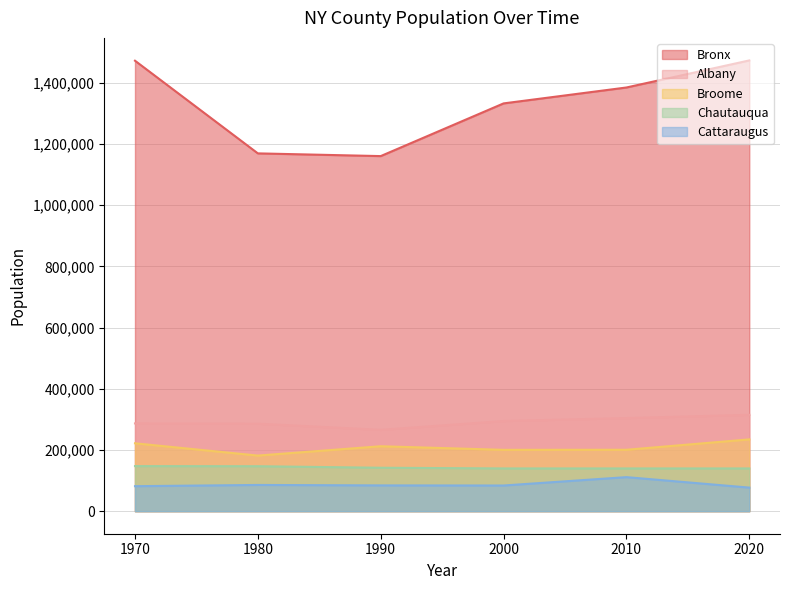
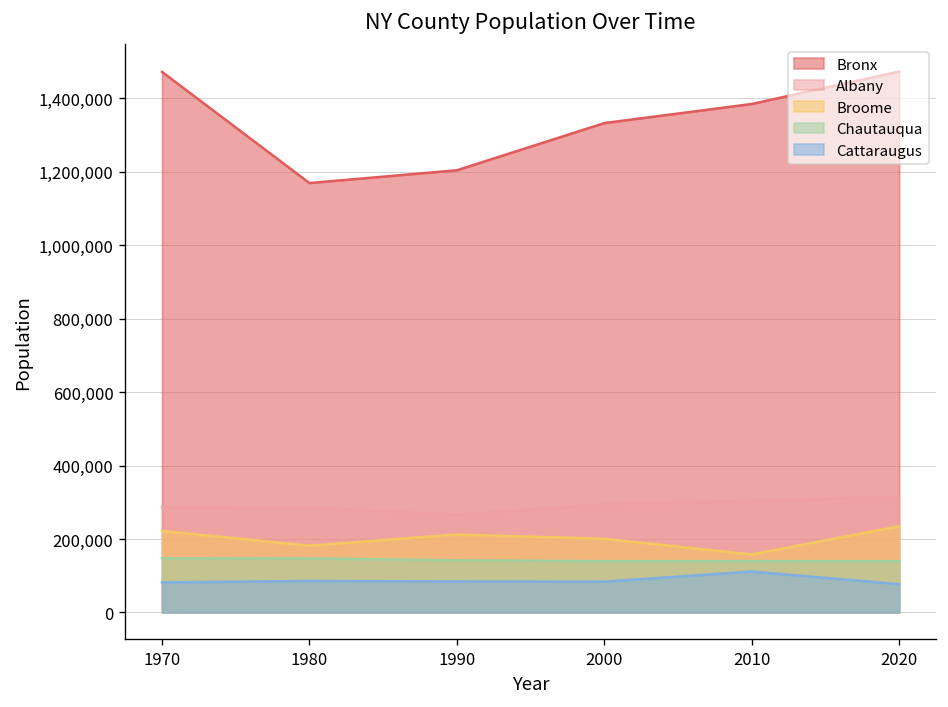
  {
    "Bronx": {
      "1970": "1,470,000",
      "1980": "1,170,000",
-     "1990": "1,160,000",
+     "1990": "1,200,000",
      "2000": "1,330,000",
      "2010": "1,380,000"
    },
    "Albany": {
      "1970": "290,000",
      "1980": "290,000",
      "1990": "270,000",
      "2000": "290,000",
      "2010": "300,000",
      "2020": "310,000"
    },
    "Broome": {
      "1970": "220,000",
      "1980": "180,000",
      "1990": "210,000",
      "2000": "200,000",
-     "2010": "200,000",
+     "2010": "160,000",
      "2020": "230,000"
    },
    "Chautauqua": {
      "1970": "150,000",
      "1980": "150,000",
      "1990": "140,000",
      "2000": "140,000",
      "2010": "140,000",
      "2020": "140,000"
    },
    "Cattaraugus": {
      "1970": "80,000",
      "1980": "90,000",
      "1990": "80,000",
      "2000": "80,000",
      "2010": "110,000",
      "2020": "80,000"
    }
  }
